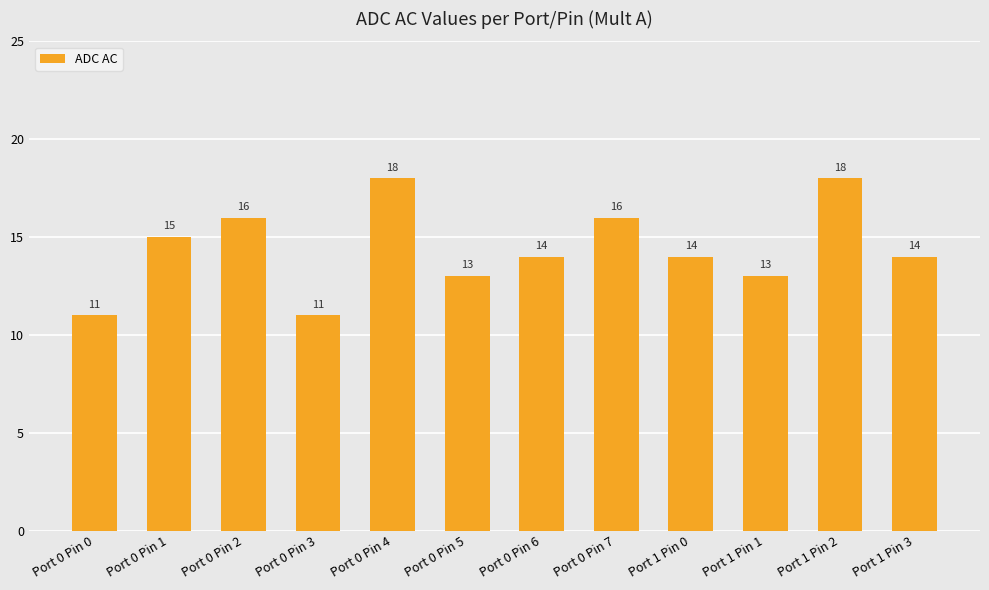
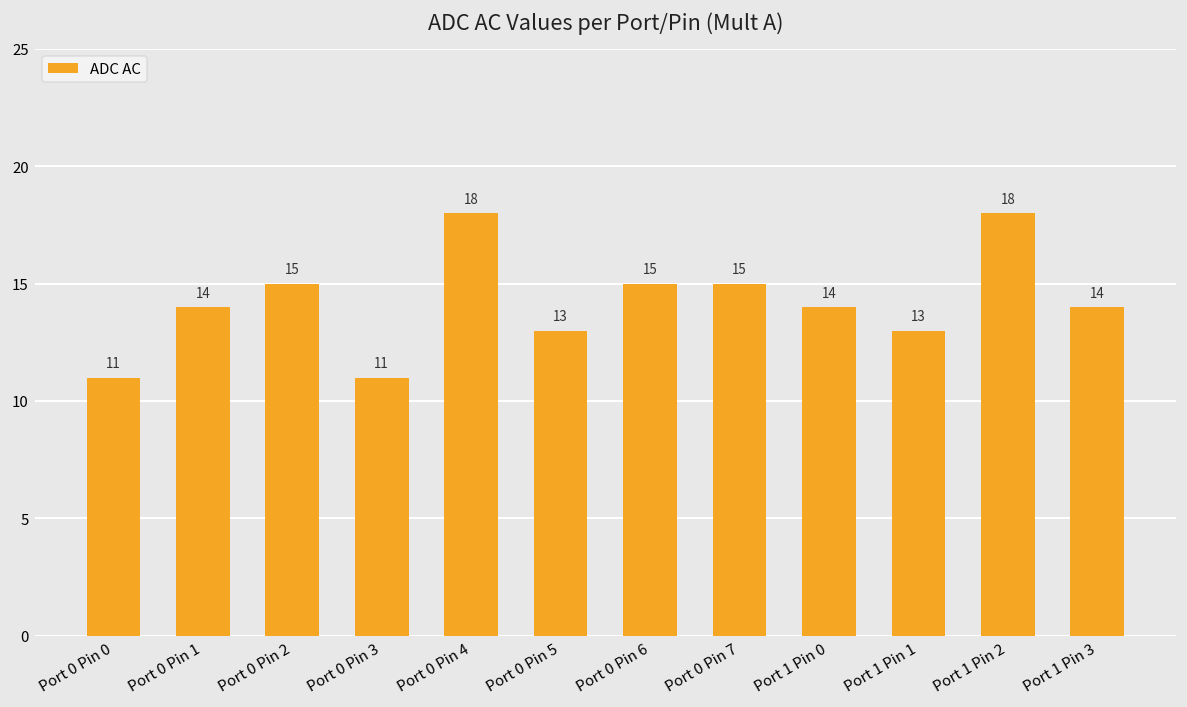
  {
    "Port 0 Pin 0": 11,
-   "Port 0 Pin 1": 15,
-   "Port 0 Pin 2": 16,
+   "Port 0 Pin 1": 14,
+   "Port 0 Pin 2": 15,
    "Port 0 Pin 3": 11,
    "Port 0 Pin 4": 18,
    "Port 0 Pin 5": 13,
-   "Port 0 Pin 6": 14,
-   "Port 0 Pin 7": 16,
+   "Port 0 Pin 6": 15,
+   "Port 0 Pin 7": 15,
    "Port 1 Pin 0": 14,
    "Port 1 Pin 1": 13,
    "Port 1 Pin 2": 18,
    "Port 1 Pin 3": 14
  }
